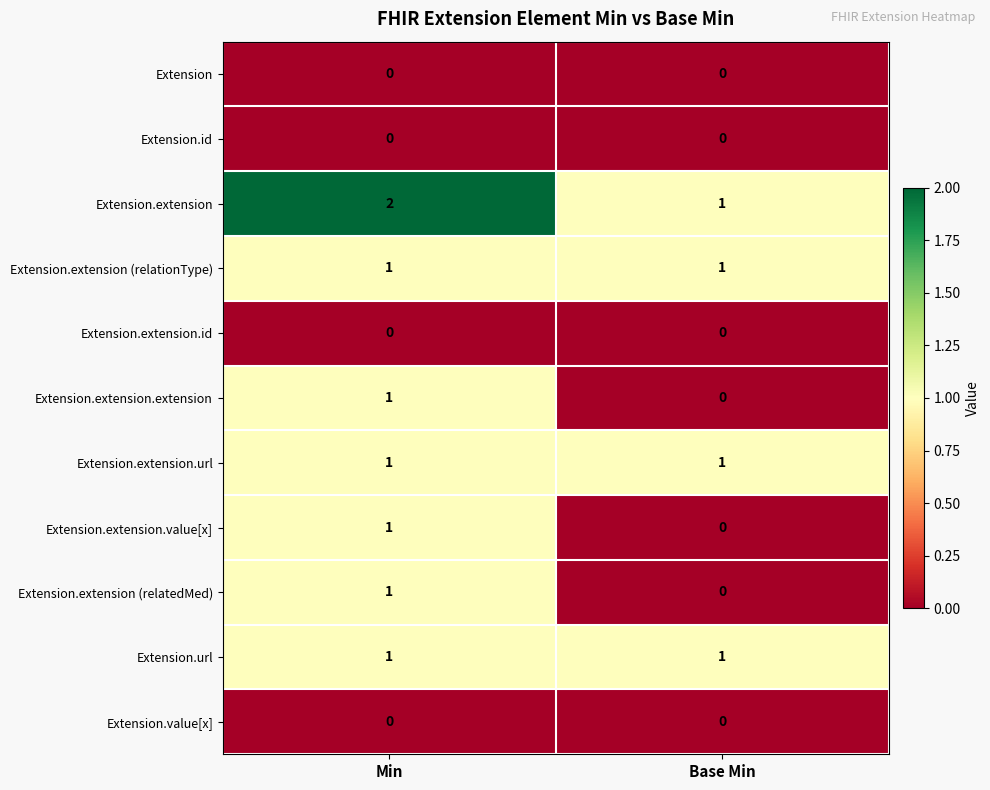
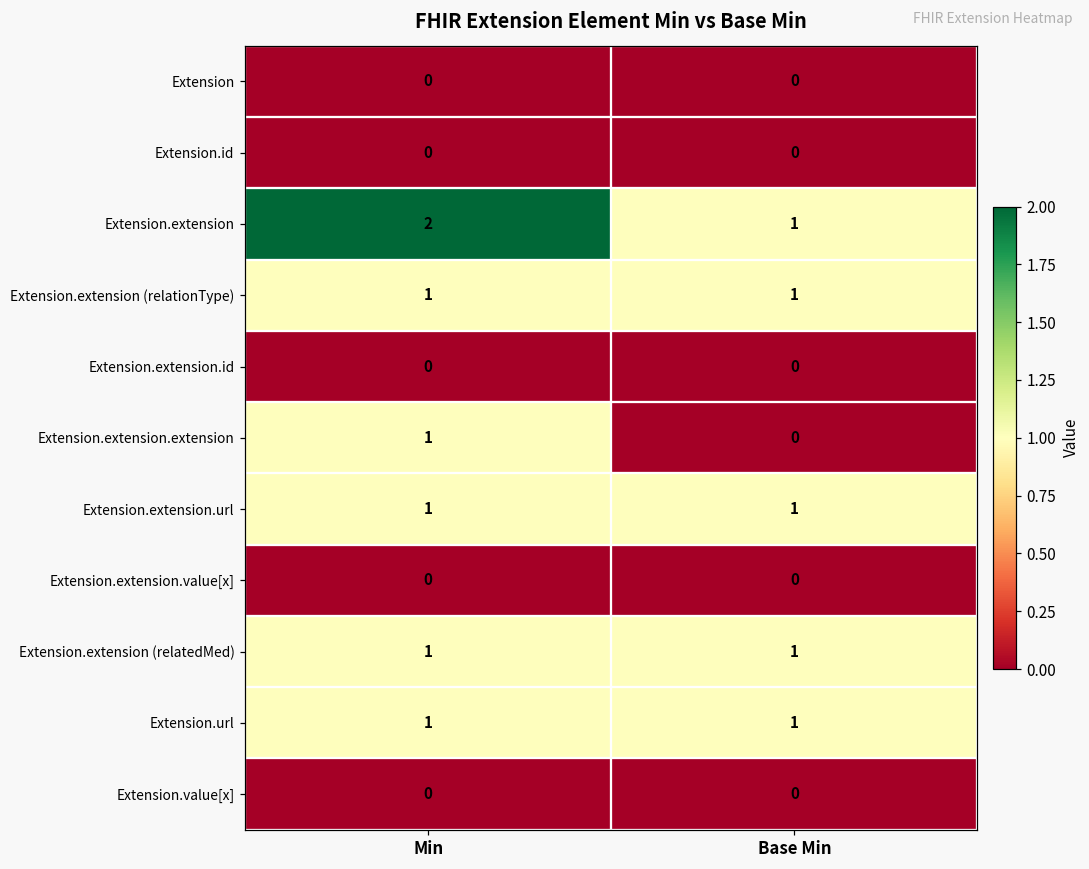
  {
    "Extension": {
      "Min": 0,
      "Base Min": 0
    },
    "Extension.id": {
      "Min": 0,
      "Base Min": 0
    },
    "Extension.extension": {
      "Min": 2,
      "Base Min": 1
    },
    "Extension.extension (relationType)": {
      "Min": 1,
      "Base Min": 1
    },
    "Extension.extension.id": {
      "Min": 0,
      "Base Min": 0
    },
    "Extension.extension.extension": {
      "Min": 1,
      "Base Min": 0
    },
    "Extension.extension.url": {
      "Min": 1,
      "Base Min": 1
    },
    "Extension.extension.value[x]": {
-     "Min": 1,
+     "Min": 0,
      "Base Min": 0
    },
    "Extension.extension (relatedMed)": {
      "Min": 1,
-     "Base Min": 0
+     "Base Min": 1
    },
    "Extension.url": {
      "Min": 1,
      "Base Min": 1
    },
    "Extension.value[x]": {
      "Min": 0,
      "Base Min": 0
    }
  }
